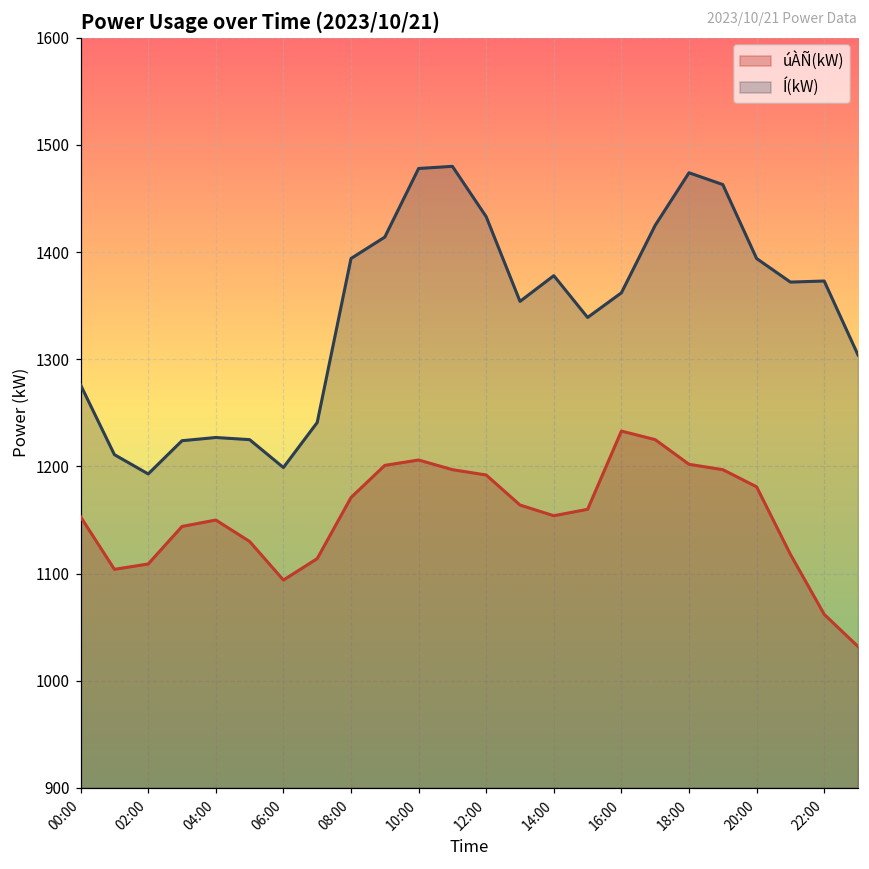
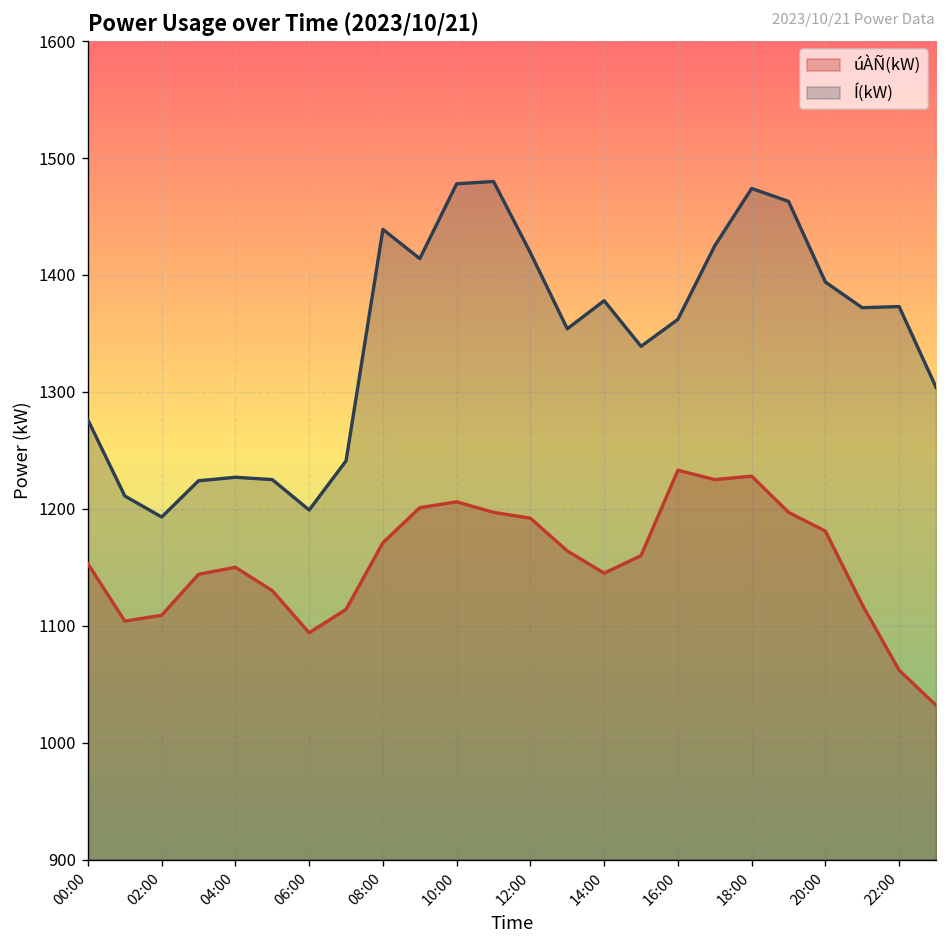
  {
    "úÀÑ(kW)": {
      "00:00": 1150,
      "02:00": 1110,
      "04:00": 1150,
      "06:00": 1090,
      "08:00": 1170,
      "10:00": 1210,
      "12:00": 1190,
-     "14:00": 1154,
+     "14:00": 1145,
      "16:00": 1230,
-     "18:00": 1200,
+     "18:00": 1230,
      "20:00": 1180,
      "22:00": 1060
    },
    "Í(kW)": {
      "00:00": 1280,
      "02:00": 1190,
      "04:00": 1230,
      "06:00": 1200,
-     "08:00": 1390,
+     "08:00": 1440,
      "10:00": 1480,
-     "12:00": 1430,
+     "12:00": 1420,
      "14:00": 1380,
      "16:00": 1360,
      "18:00": 1470,
      "20:00": 1390,
      "22:00": 1370
    }
  }
